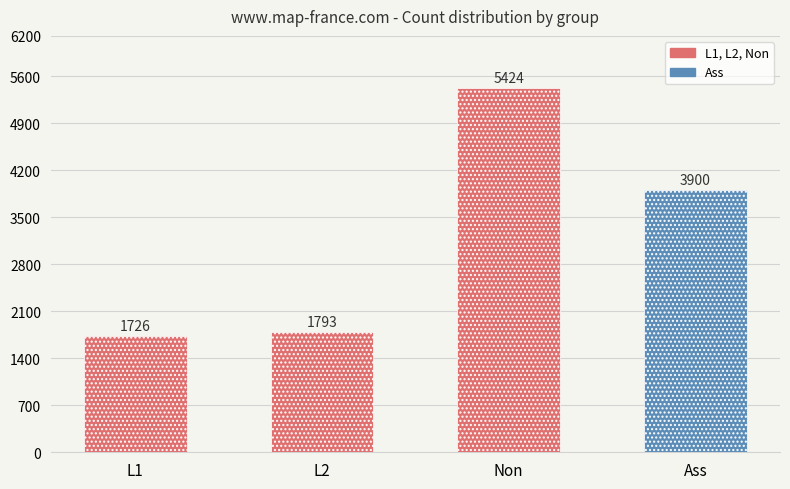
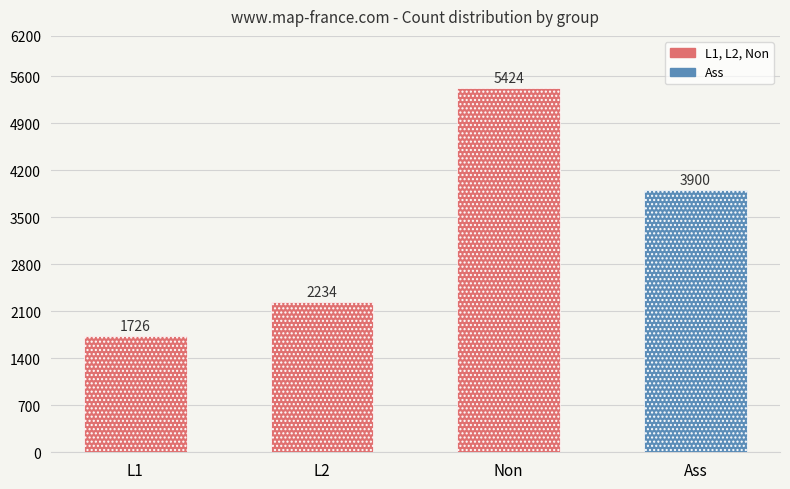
  {
    "L1": 1726,
-   "L2": 1793,
+   "L2": 2234,
    "Non": 5424,
    "Ass": 3900
  }
